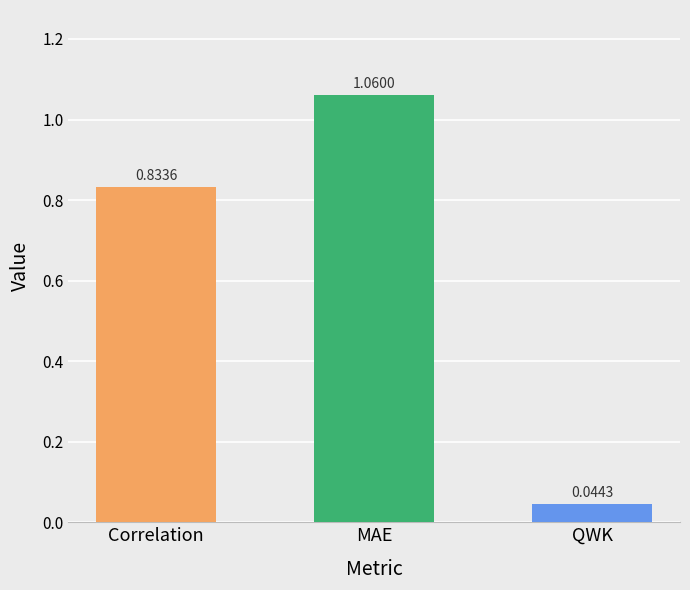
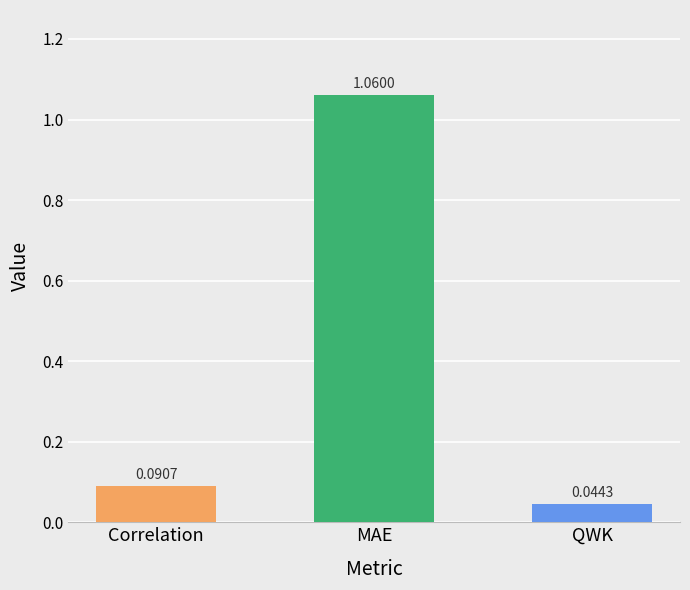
  {
-   "Correlation": 0.8336,
+   "Correlation": 0.0907,
    "MAE": 1.0600,
    "QWK": 0.0443
  }
